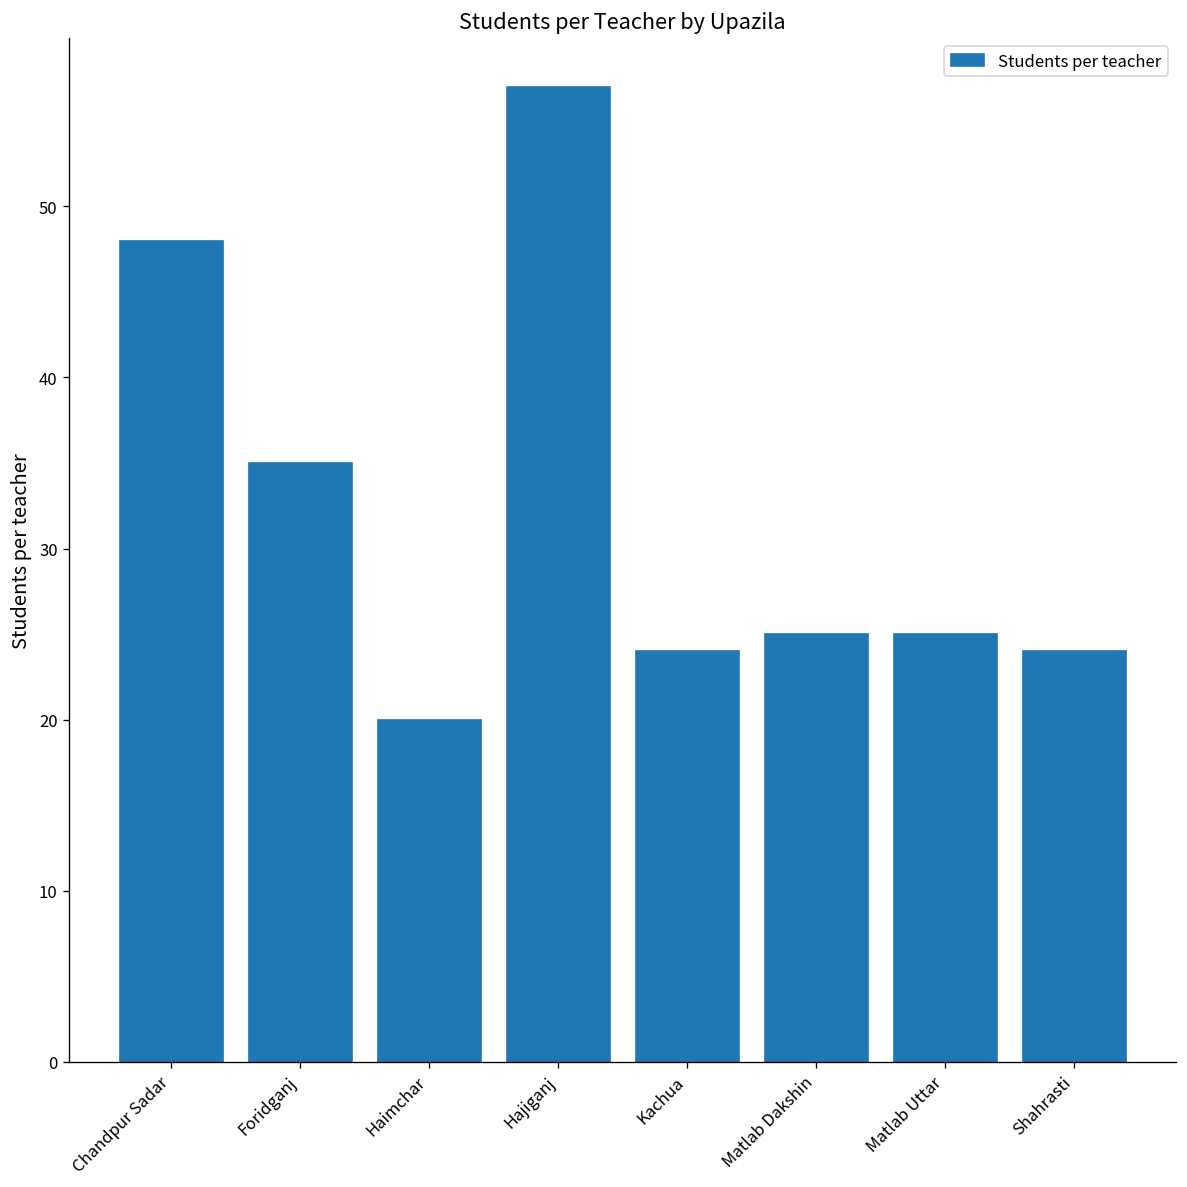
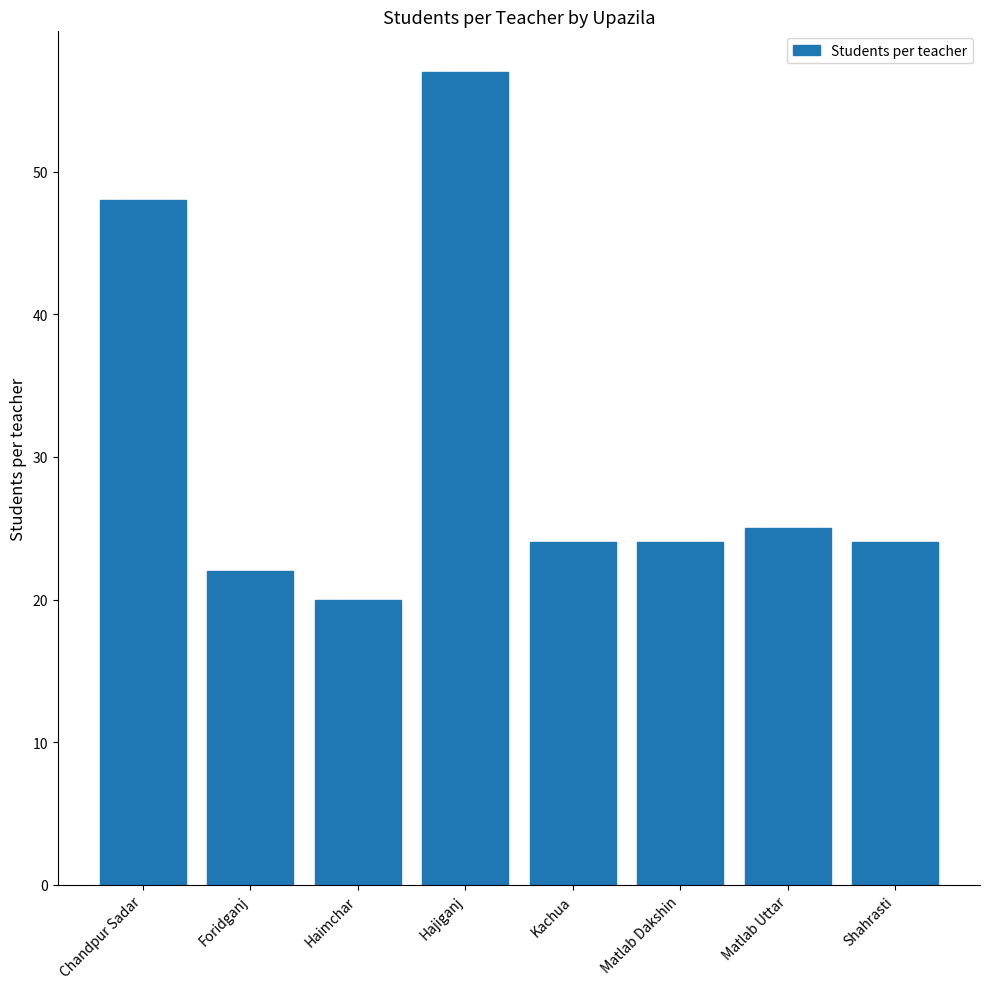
  {
    "Chandpur Sadar": 48,
-   "Foridganj": 35,
+   "Foridganj": 22,
    "Haimchar": 20,
    "Hajiganj": 57,
    "Kachua": 24,
-   "Matlab Dakshin": 25,
+   "Matlab Dakshin": 24,
    "Matlab Uttar": 25,
    "Shahrasti": 24
  }
